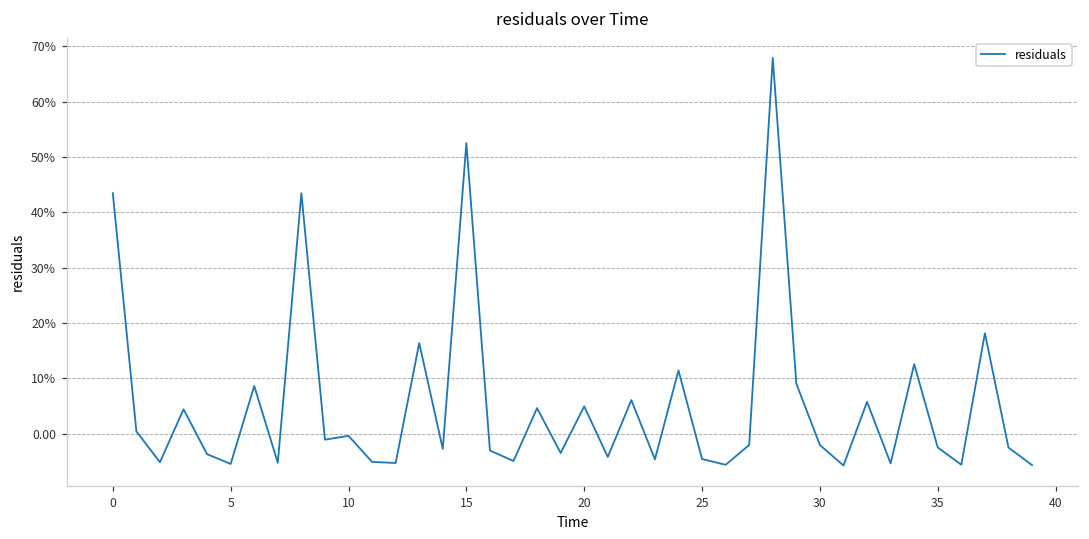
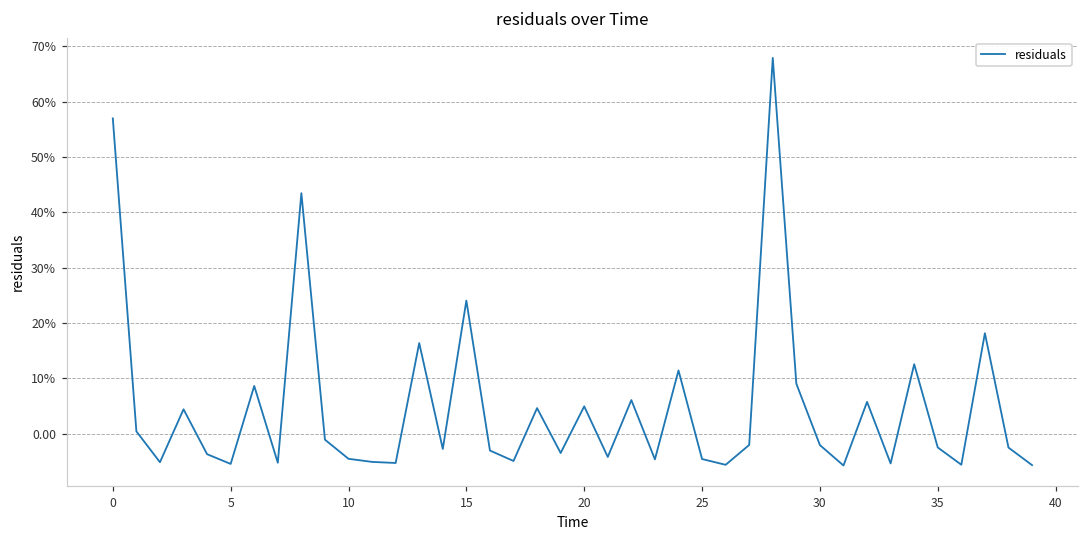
  {
-   "0": "43%",
+   "0": "57%",
    "5": "-5%",
-   "10": "0%",
-   "15": "53%",
+   "10": "-5%",
+   "15": "24%",
    "20": "5%",
    "25": "-5%",
    "30": "-2%",
    "35": "-2%"
  }
